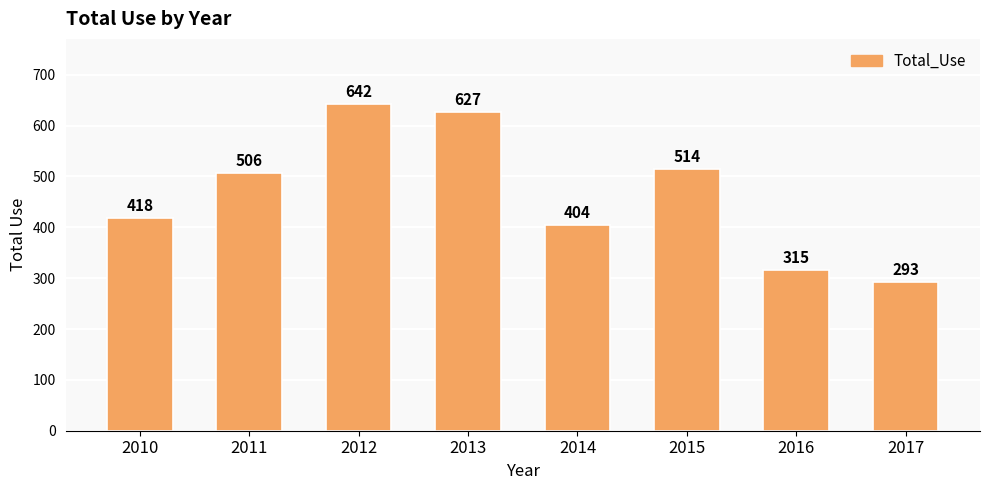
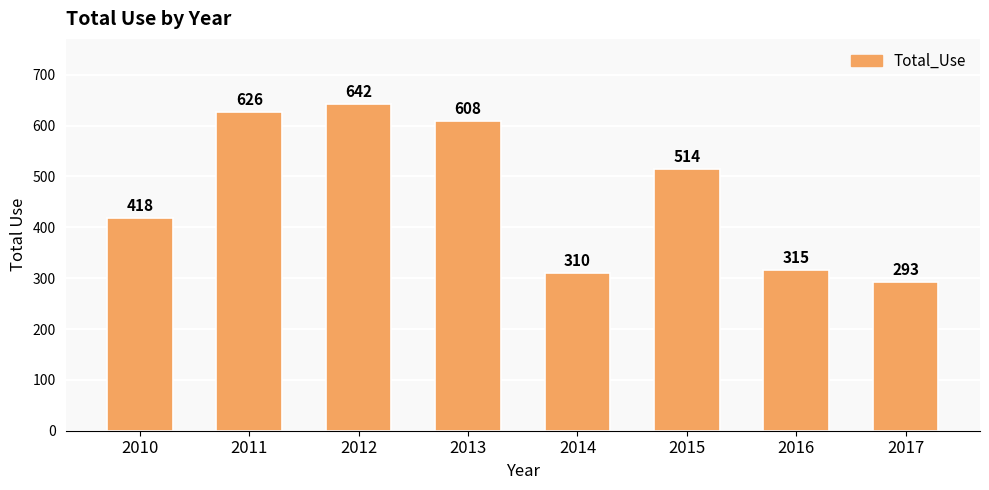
  {
    "2010": 418,
-   "2011": 506,
+   "2011": 626,
    "2012": 642,
-   "2013": 627,
-   "2014": 404,
+   "2013": 608,
+   "2014": 310,
    "2015": 514,
    "2017": 293
  }
